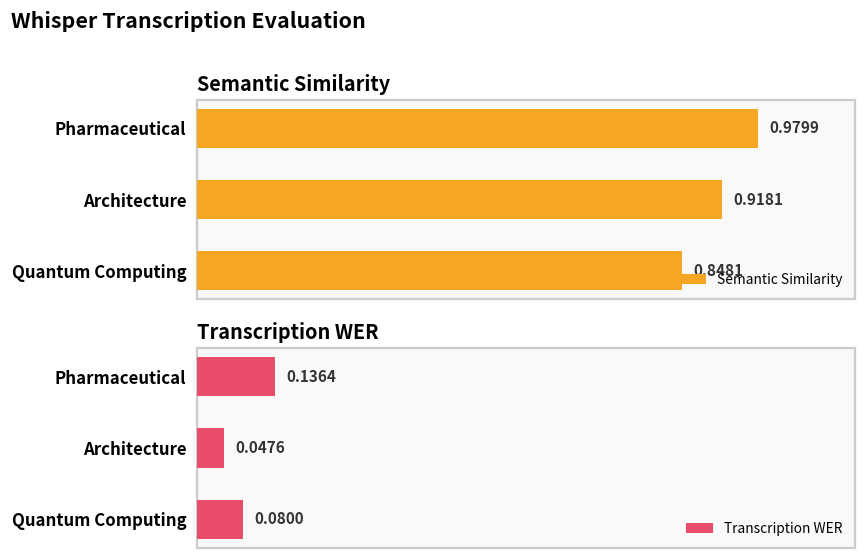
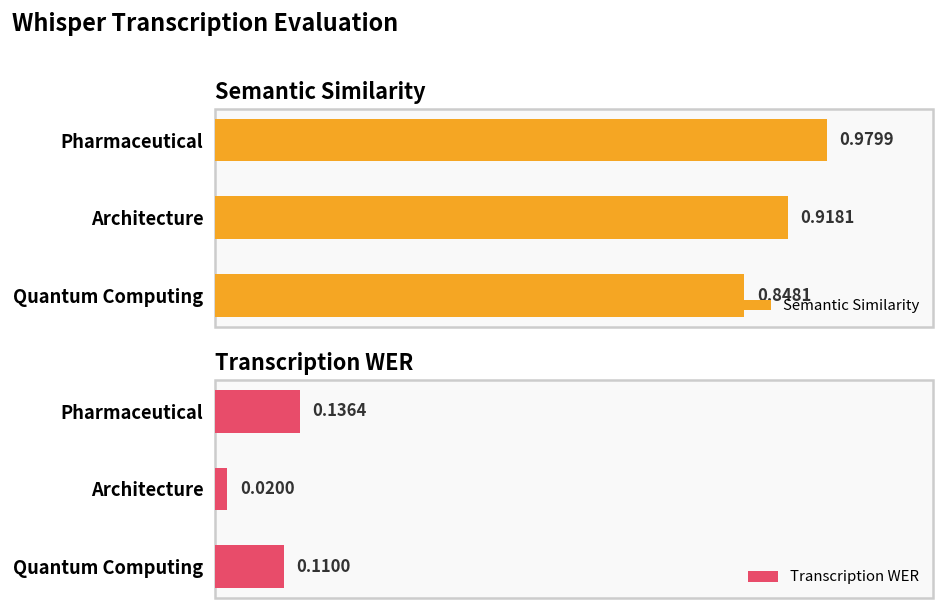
  {
    "Semantic Similarity": {
      "Pharmaceutical": 0.9799,
      "Architecture": 0.9181,
      "Quantum Computing": 0.8481
    },
    "Transcription WER": {
      "Pharmaceutical": 0.1364,
-     "Architecture": 0.0476,
-     "Quantum Computing": 0.0800
+     "Architecture": 0.0200,
+     "Quantum Computing": 0.1100
    }
  }
